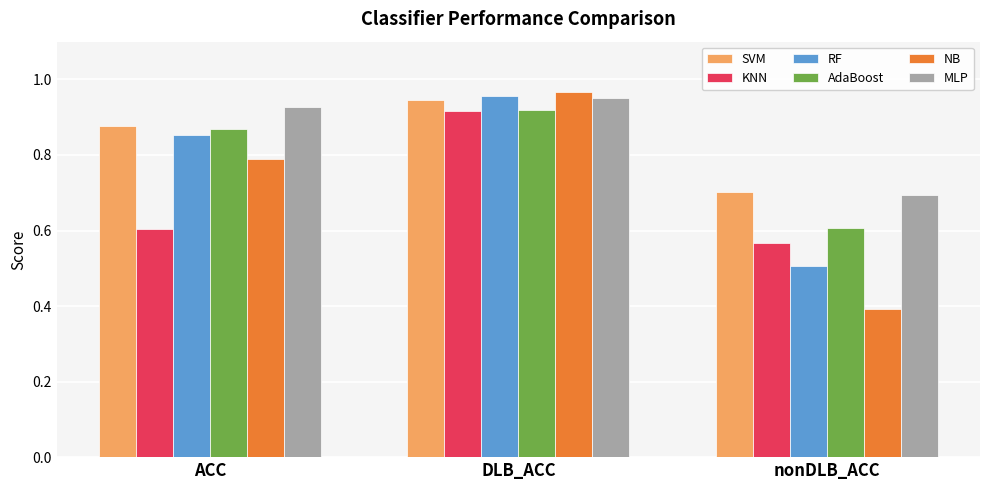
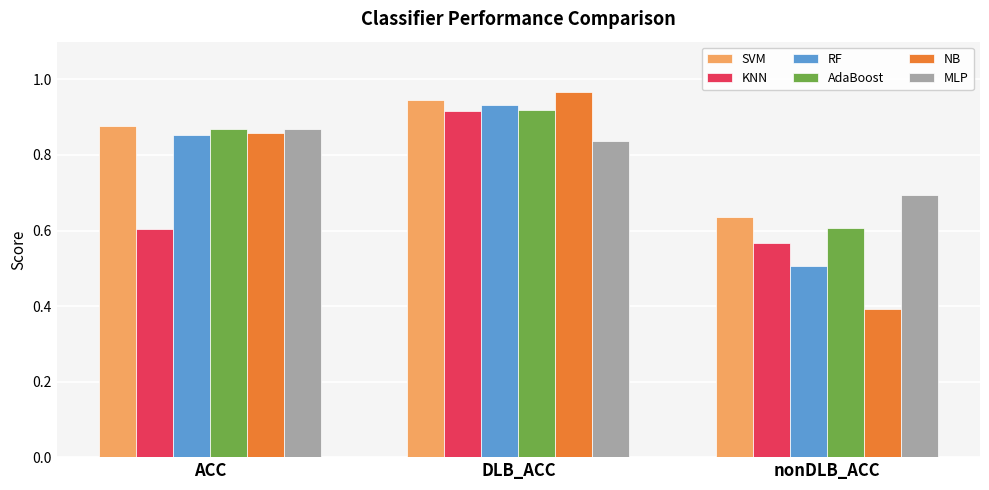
  {
    "SVM": {
      "ACC": 0.88,
      "DLB_ACC": 0.95,
-     "nonDLB_ACC": 0.70
+     "nonDLB_ACC": 0.64
    },
    "KNN": {
      "ACC": 0.60,
      "DLB_ACC": 0.92,
      "nonDLB_ACC": 0.57
    },
    "RF": {
      "ACC": 0.85,
-     "DLB_ACC": 0.96,
+     "DLB_ACC": 0.93,
      "nonDLB_ACC": 0.51
    },
    "AdaBoost": {
      "ACC": 0.87,
      "DLB_ACC": 0.92,
      "nonDLB_ACC": 0.61
    },
    "NB": {
-     "ACC": 0.79,
+     "ACC": 0.86,
      "DLB_ACC": 0.97,
      "nonDLB_ACC": 0.39
    },
    "MLP": {
-     "ACC": 0.93,
-     "DLB_ACC": 0.95,
+     "ACC": 0.87,
+     "DLB_ACC": 0.84,
      "nonDLB_ACC": 0.70
    }
  }
